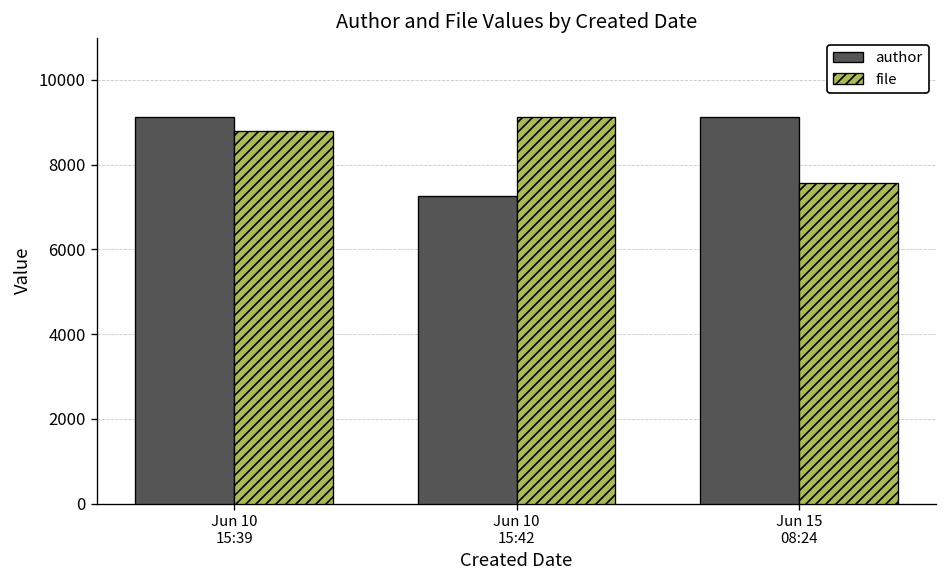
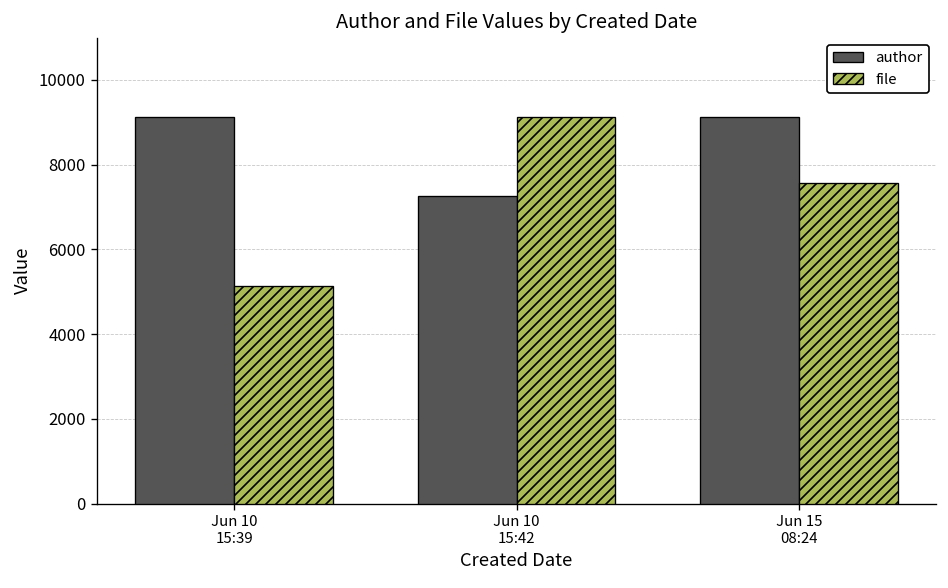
  {
    "author": {
      "Jun 10 15:39": 9100,
      "Jun 10 15:42": 7300,
      "Jun 15 08:24": 9100
    },
    "file": {
-     "Jun 10 15:39": 8800,
+     "Jun 10 15:39": 5100,
      "Jun 10 15:42": 9100,
      "Jun 15 08:24": 7600
    }
  }
